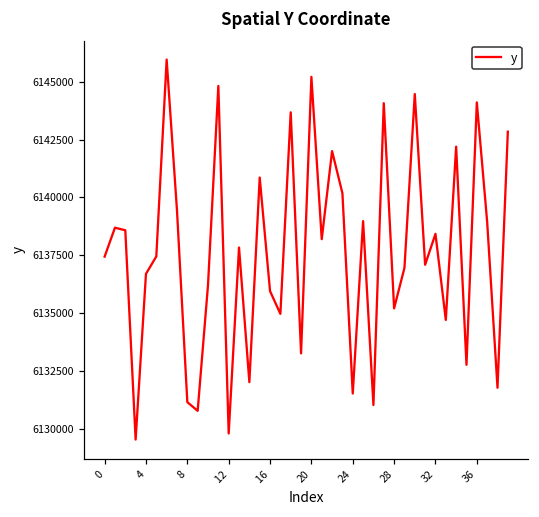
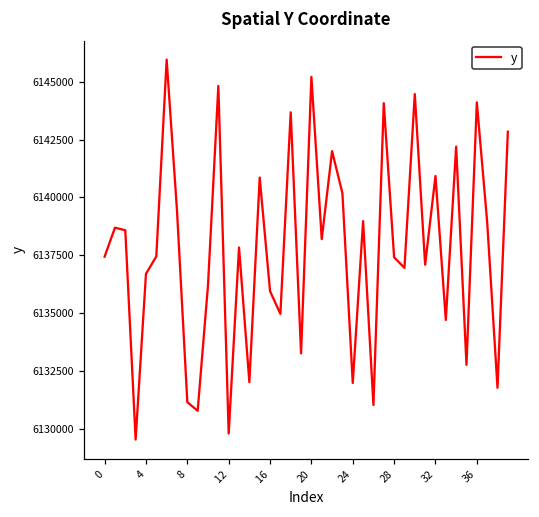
  {
    "0": 6137400,
    "4": 6136700,
    "8": 6131200,
    "12": 6129800,
    "16": 6136000,
    "20": 6145200,
-   "24": 6131500,
-   "28": 6135200,
-   "32": 6138400,
+   "24": 6132000,
+   "28": 6137400,
+   "32": 6140900,
    "36": 6144100
  }
